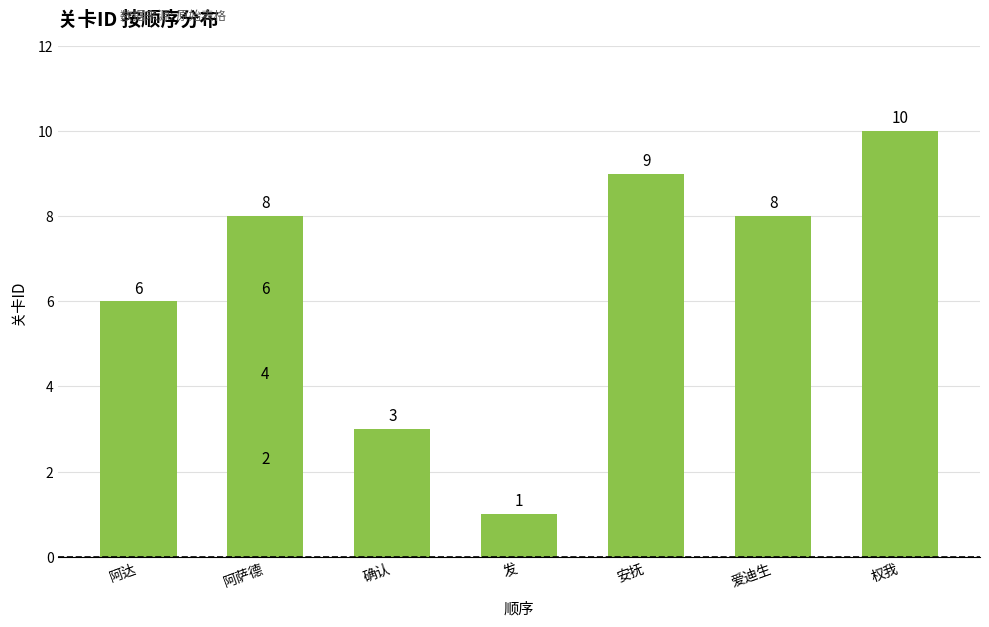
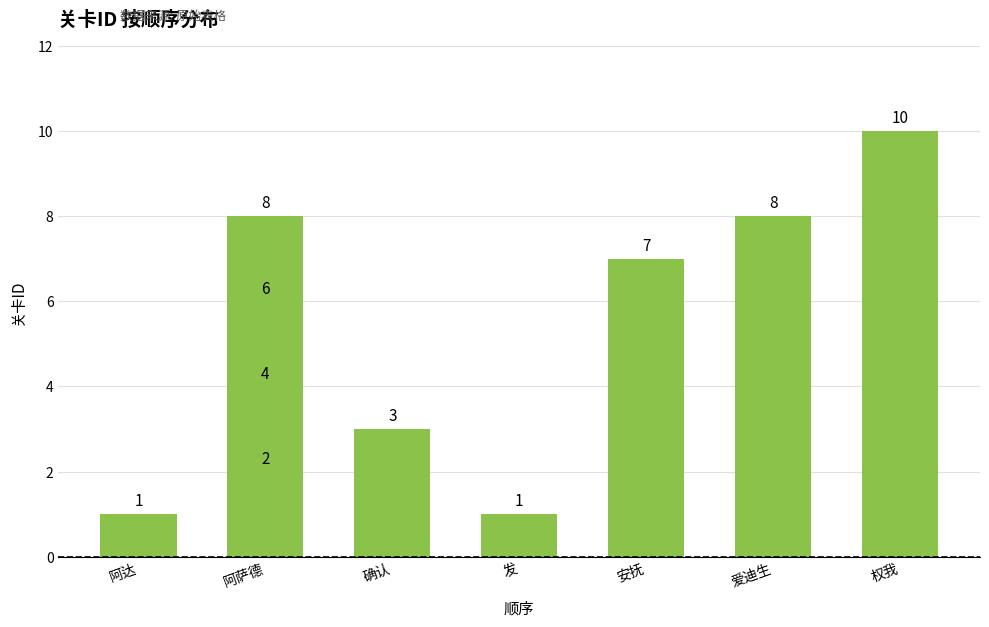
  {
-   "阿达": 6,
+   "阿达": 1,
    "确认": 3,
    "发": 1,
-   "安抚": 9,
+   "安抚": 7,
    "爱迪生": 8,
    "权我": 10
  }
